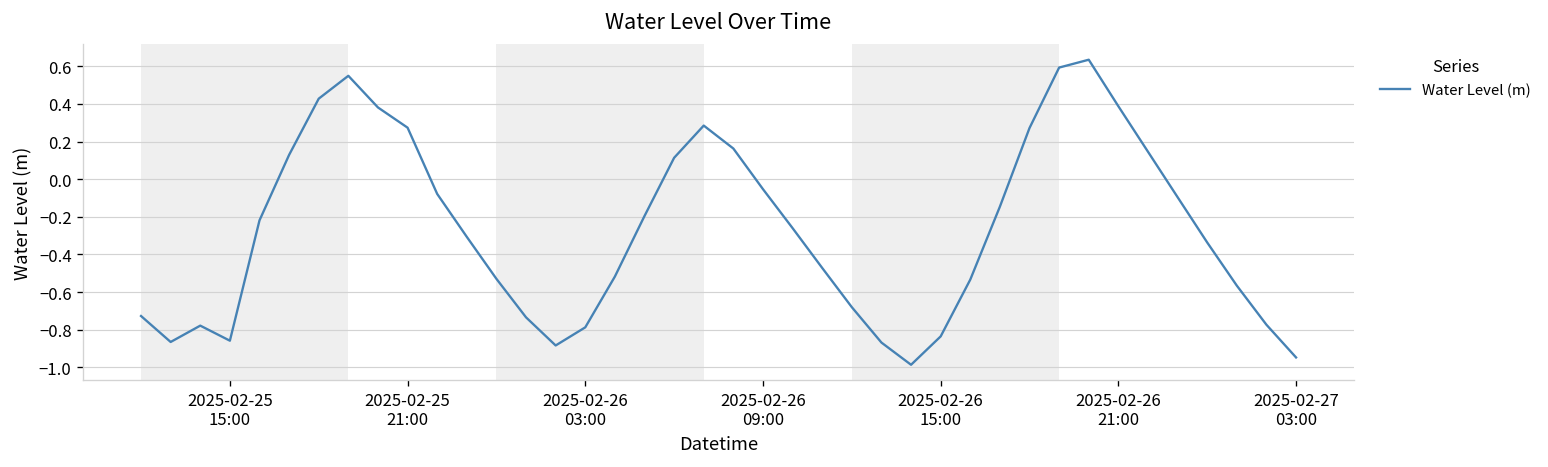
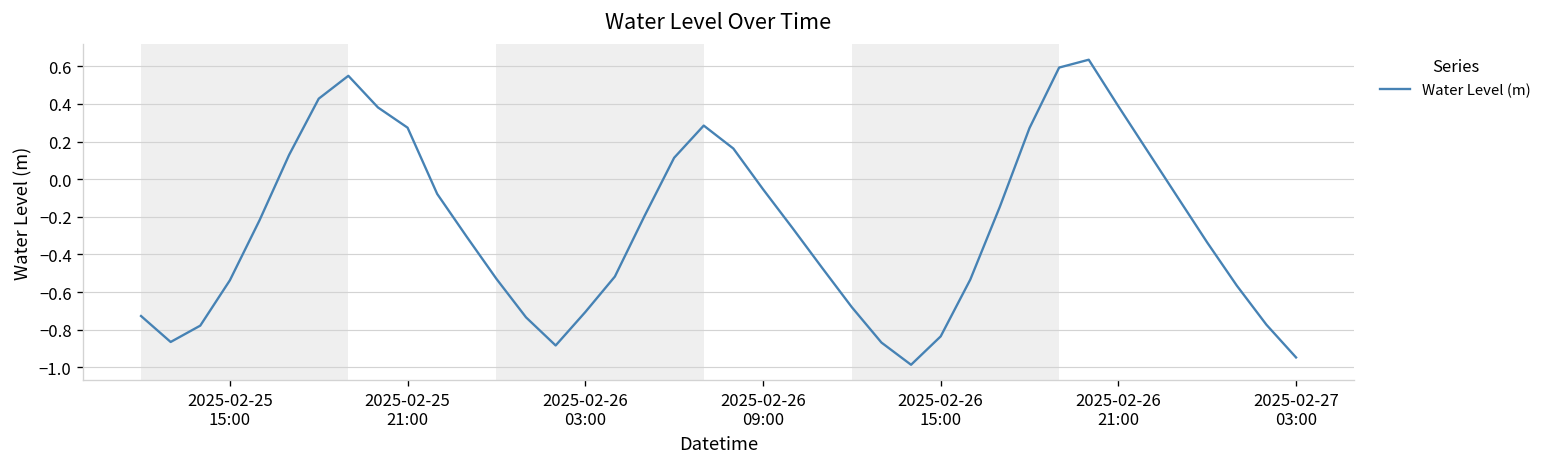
  {
-   "2025-02-25 15:00": -0.86,
+   "2025-02-25 15:00": -0.54,
    "2025-02-25 21:00": 0.27,
-   "2025-02-26 03:00": -0.79,
+   "2025-02-26 03:00": -0.71,
    "2025-02-26 09:00": -0.05,
    "2025-02-26 15:00": -0.84,
    "2025-02-26 21:00": 0.39,
    "2025-02-27 03:00": -0.95
  }
